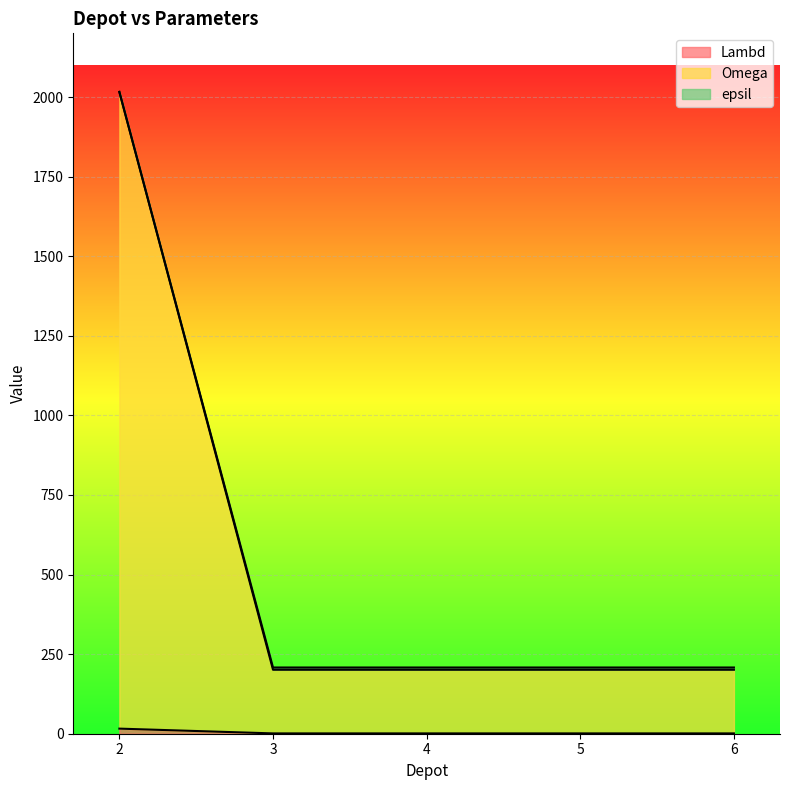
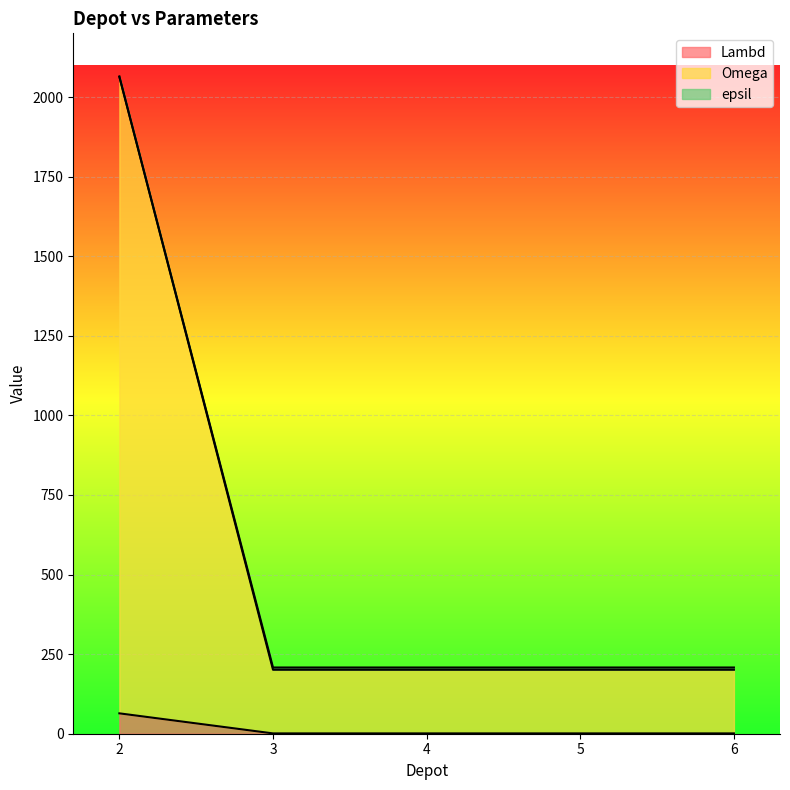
  {
    "Lambd": {
-     "2": 20,
+     "2": 60,
      "3": 0,
      "4": 0,
      "5": 0,
      "6": 0
    }
  }
